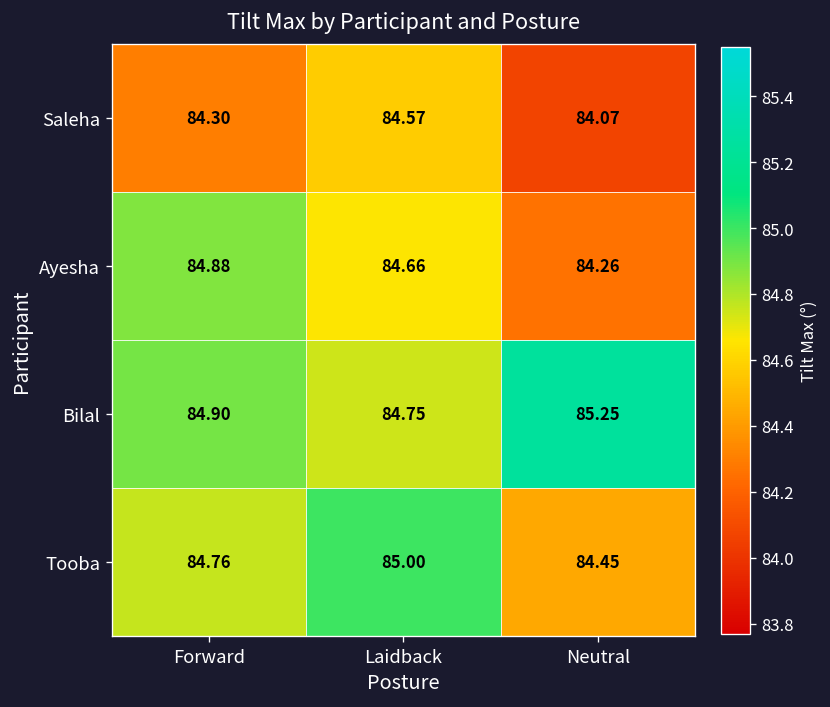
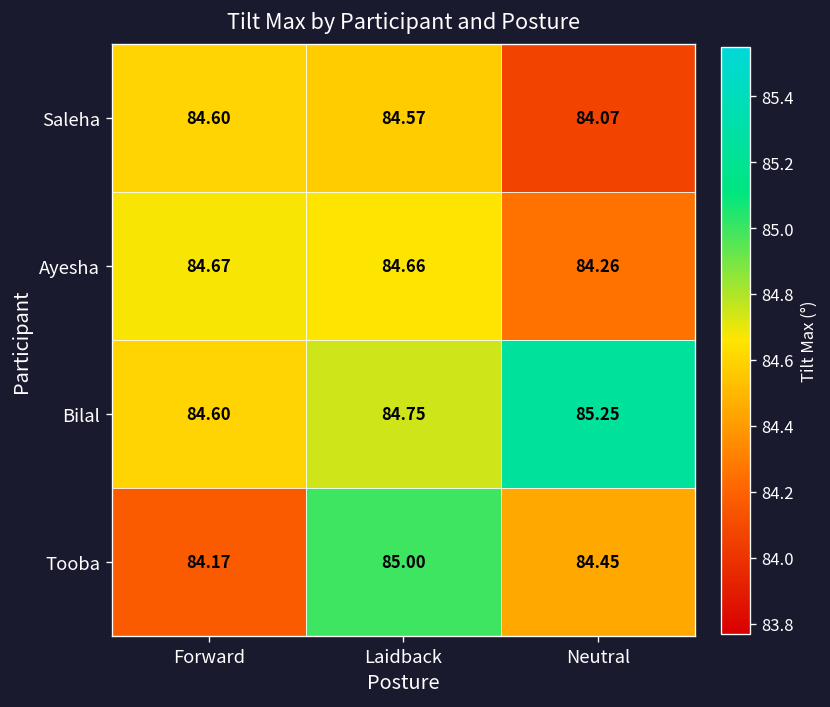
  {
    "Saleha": {
-     "Forward": 84.30,
+     "Forward": 84.60,
      "Laidback": 84.57,
      "Neutral": 84.07
    },
    "Ayesha": {
-     "Forward": 84.88,
+     "Forward": 84.67,
      "Laidback": 84.66,
      "Neutral": 84.26
    },
    "Bilal": {
-     "Forward": 84.90,
+     "Forward": 84.60,
      "Laidback": 84.75,
      "Neutral": 85.25
    },
    "Tooba": {
-     "Forward": 84.76,
+     "Forward": 84.17,
      "Laidback": 85.00,
      "Neutral": 84.45
    }
  }
